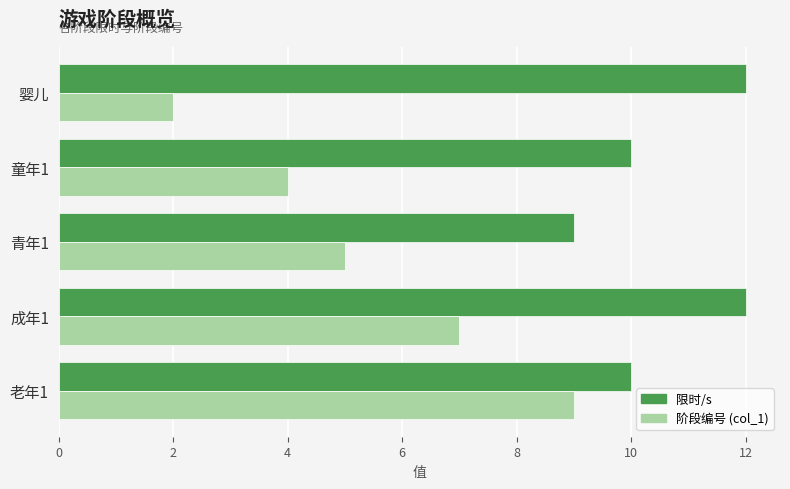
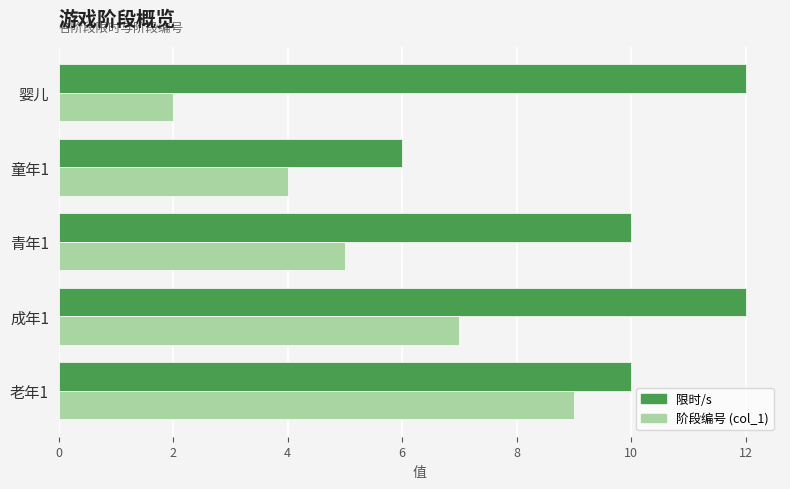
  {
    "限时/s": {
      "婴儿": 12,
-     "童年1": 10,
-     "青年1": 9,
+     "童年1": 6,
+     "青年1": 10,
      "成年1": 12,
      "老年1": 10
    }
  }
